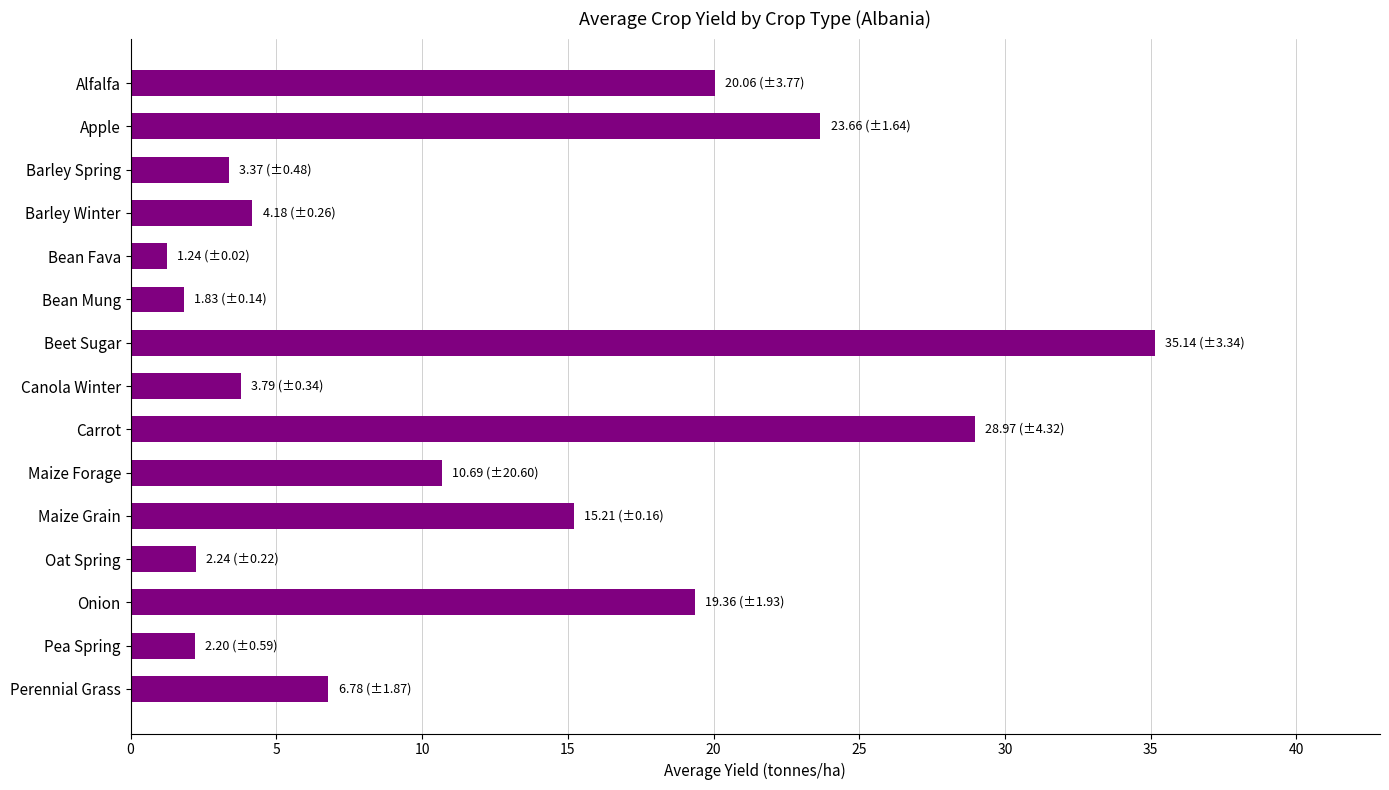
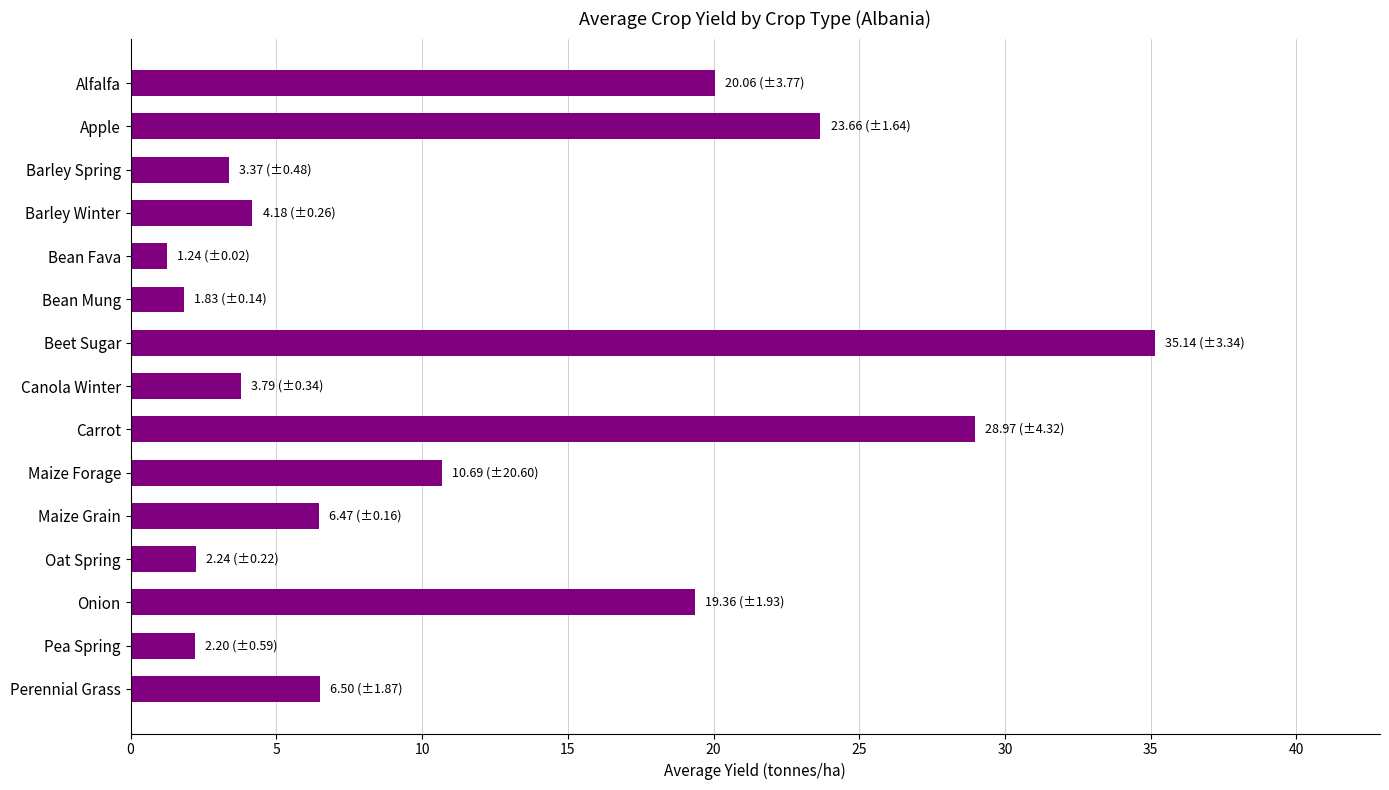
  {
    "Alfalfa": 20.06,
    "Apple": 23.66,
    "Barley Spring": 3.37,
    "Barley Winter": 4.18,
    "Bean Fava": 1.24,
    "Bean Mung": 1.83,
    "Beet Sugar": 35.14,
    "Canola Winter": 3.79,
    "Carrot": 28.97,
    "Maize Forage": 10.69,
-   "Maize Grain": 15.21,
+   "Maize Grain": 6.47,
    "Oat Spring": 2.24,
    "Onion": 19.36,
    "Pea Spring": 2.20,
-   "Perennial Grass": 6.78
+   "Perennial Grass": 6.50
  }
